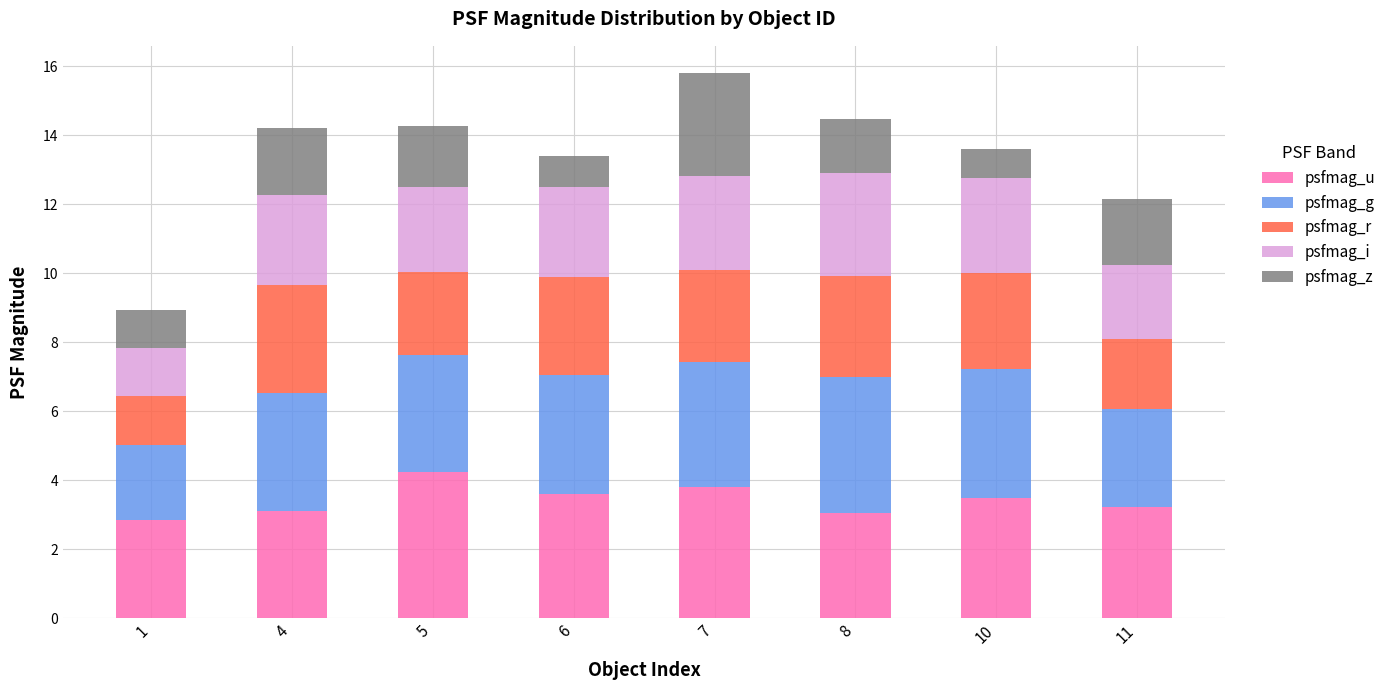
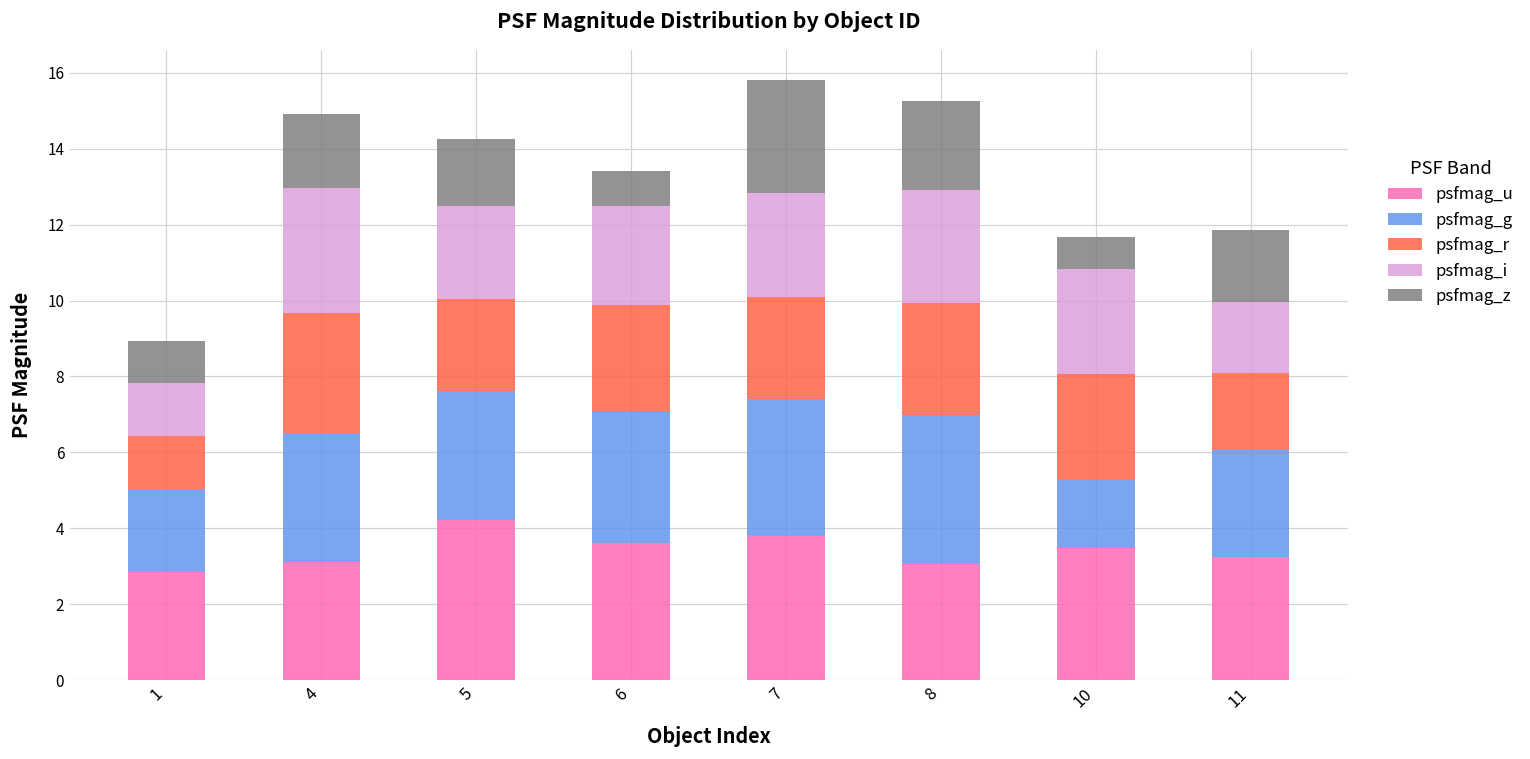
  {
    "psfmag_u": {
      "1": 2.8,
      "4": 3.1,
      "5": 4.2,
      "6": 3.6,
      "7": 3.8,
      "8": 3.1,
      "10": 3.5,
      "11": 3.2
    },
    "psfmag_g": {
      "1": 2.2,
      "4": 3.4,
      "5": 3.4,
      "6": 3.4,
      "7": 3.6,
      "8": 3.9,
-     "10": 3.7,
+     "10": 1.8,
      "11": 2.8
    },
    "psfmag_r": {
      "1": 1.4,
      "4": 3.1,
      "5": 2.4,
      "6": 2.8,
      "7": 2.7,
      "8": 3.0,
      "10": 2.8,
      "11": 2.0
    },
    "psfmag_i": {
      "1": 1.4,
-     "4": 2.6,
+     "4": 3.3,
      "5": 2.5,
      "6": 2.6,
      "7": 2.7,
      "8": 3.0,
      "10": 2.8,
-     "11": 2.1
+     "11": 1.9
    },
    "psfmag_z": {
      "1": 1.1,
      "4": 1.9,
      "5": 1.8,
      "6": 0.9,
      "7": 3.0,
-     "8": 1.6,
+     "8": 2.4,
      "10": 0.8,
      "11": 1.9
    }
  }
